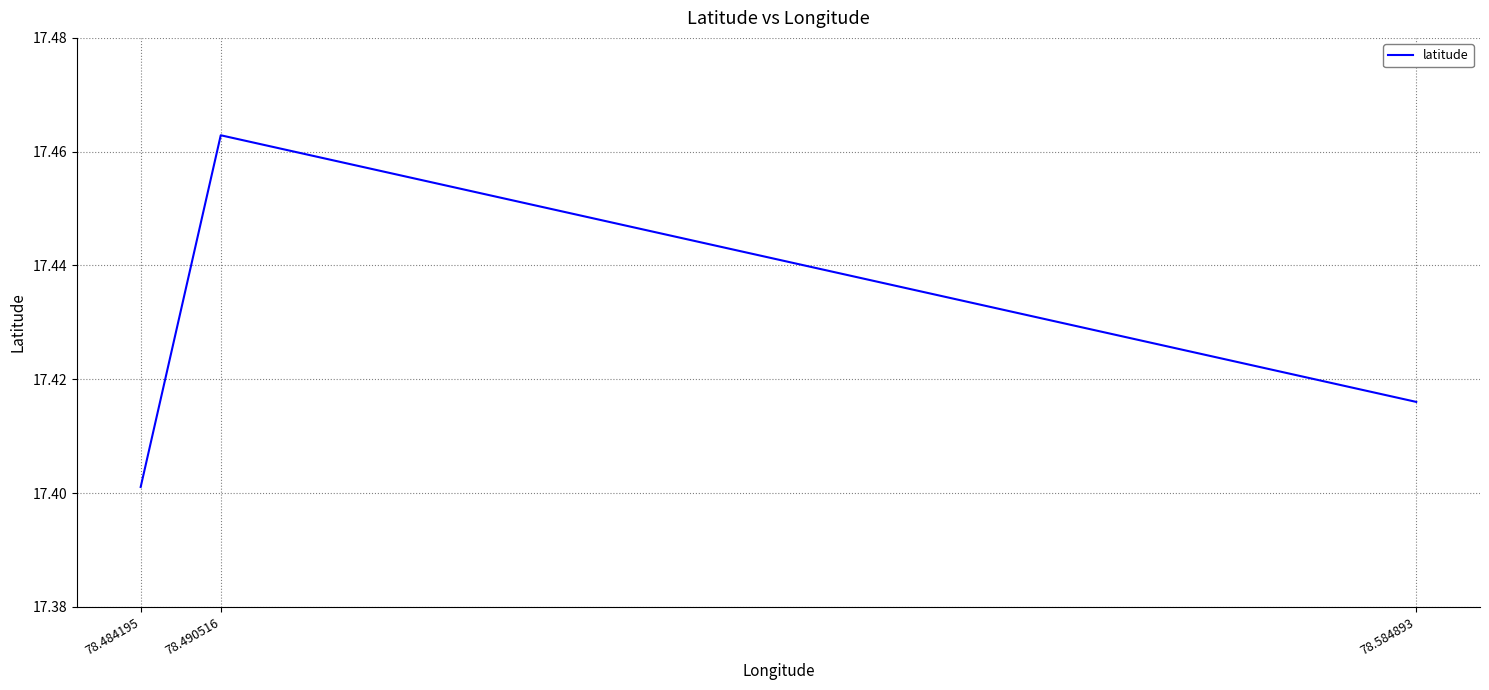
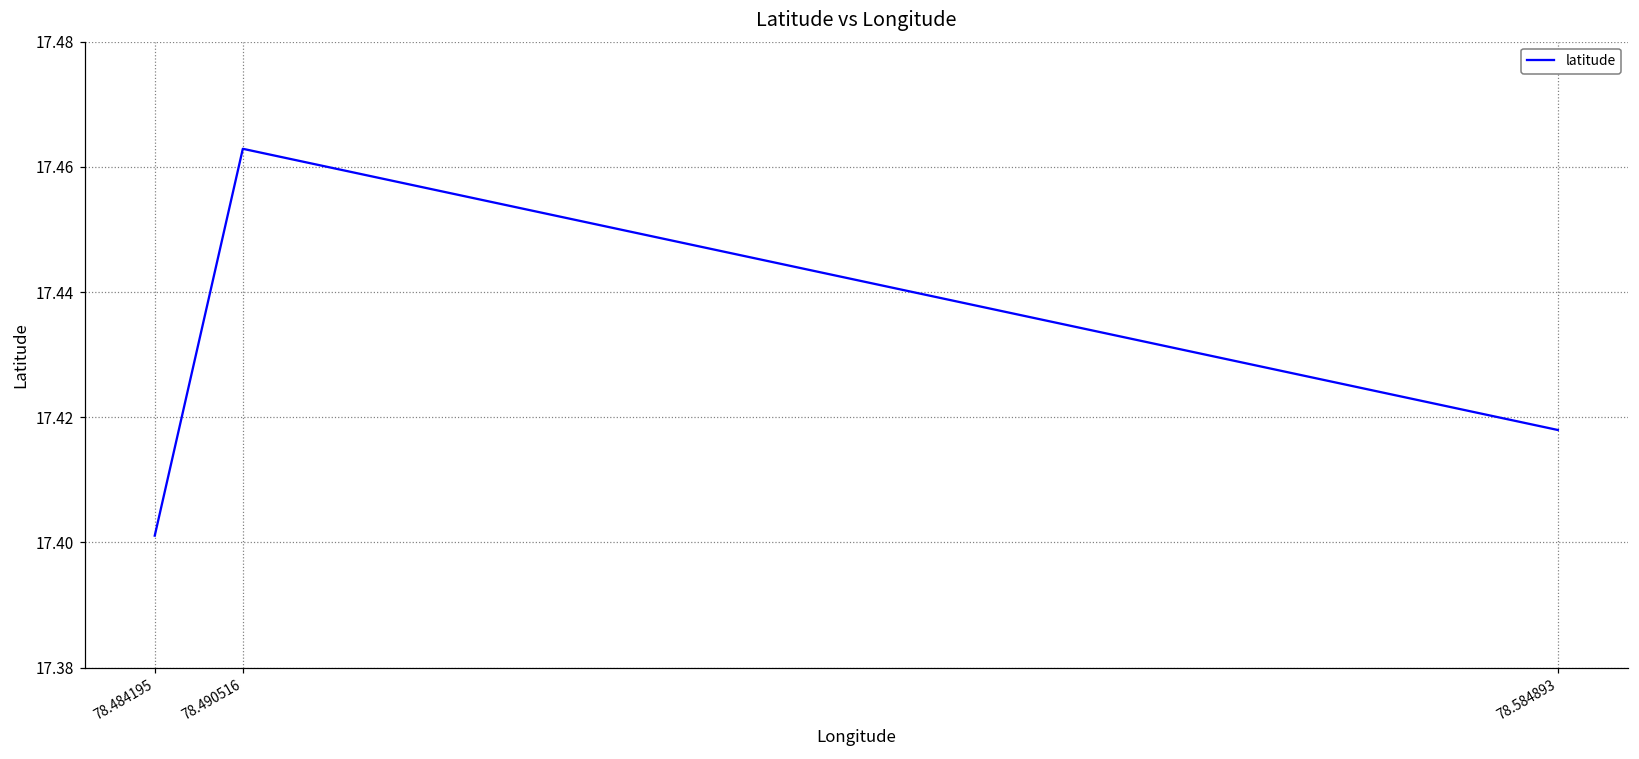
  {
    "78.484195": 17.401,
    "78.490516": 17.463,
-   "78.584893": 17.416
+   "78.584893": 17.418
  }
